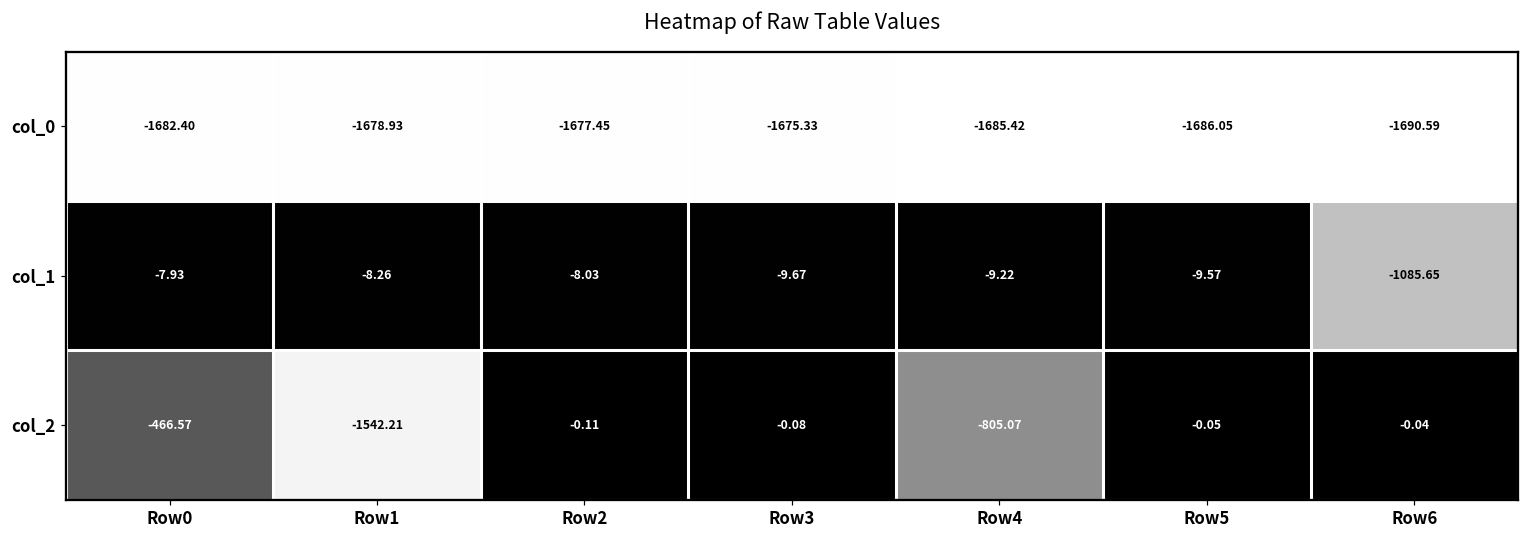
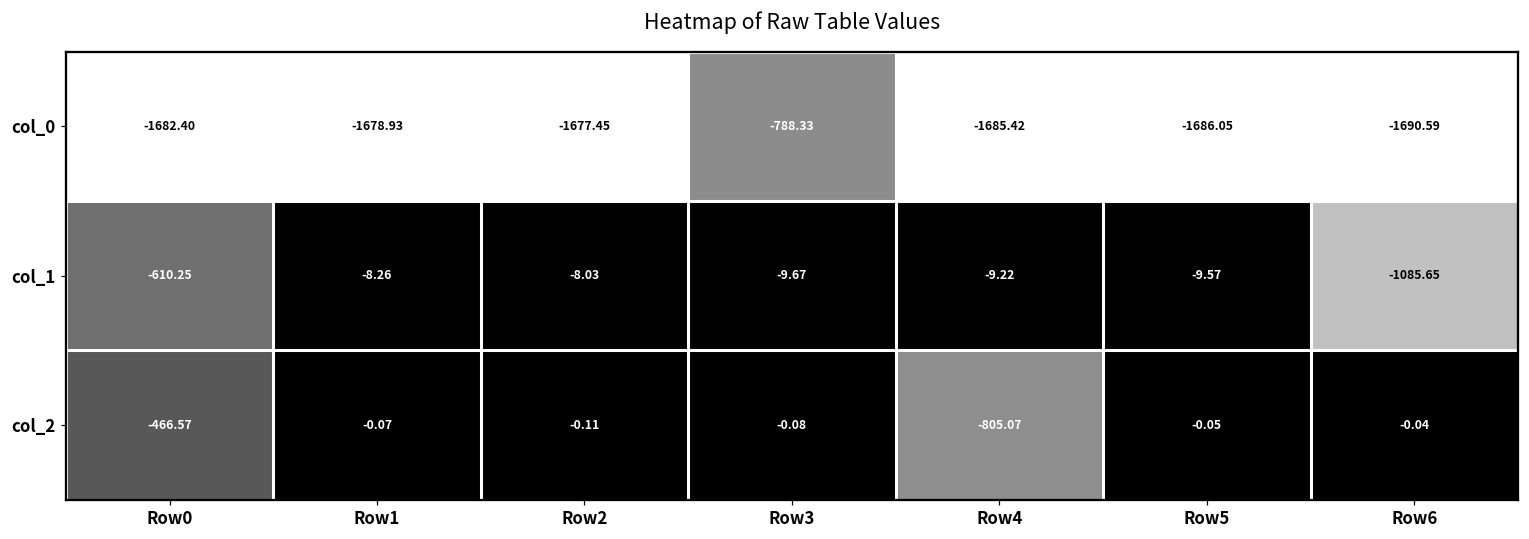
  {
    "col_0": {
      "Row0": -1682.40,
      "Row1": -1678.93,
      "Row2": -1677.45,
-     "Row3": -1675.33,
+     "Row3": -788.33,
      "Row4": -1685.42,
      "Row5": -1686.05,
      "Row6": -1690.59
    },
    "col_1": {
-     "Row0": -7.93,
+     "Row0": -610.25,
      "Row1": -8.26,
      "Row2": -8.03,
      "Row3": -9.67,
      "Row4": -9.22,
      "Row5": -9.57,
      "Row6": -1085.65
    },
    "col_2": {
      "Row0": -466.57,
-     "Row1": -1542.21,
+     "Row1": -0.07,
      "Row2": -0.11,
      "Row3": -0.08,
      "Row4": -805.07,
      "Row5": -0.05,
      "Row6": -0.04
    }
  }
